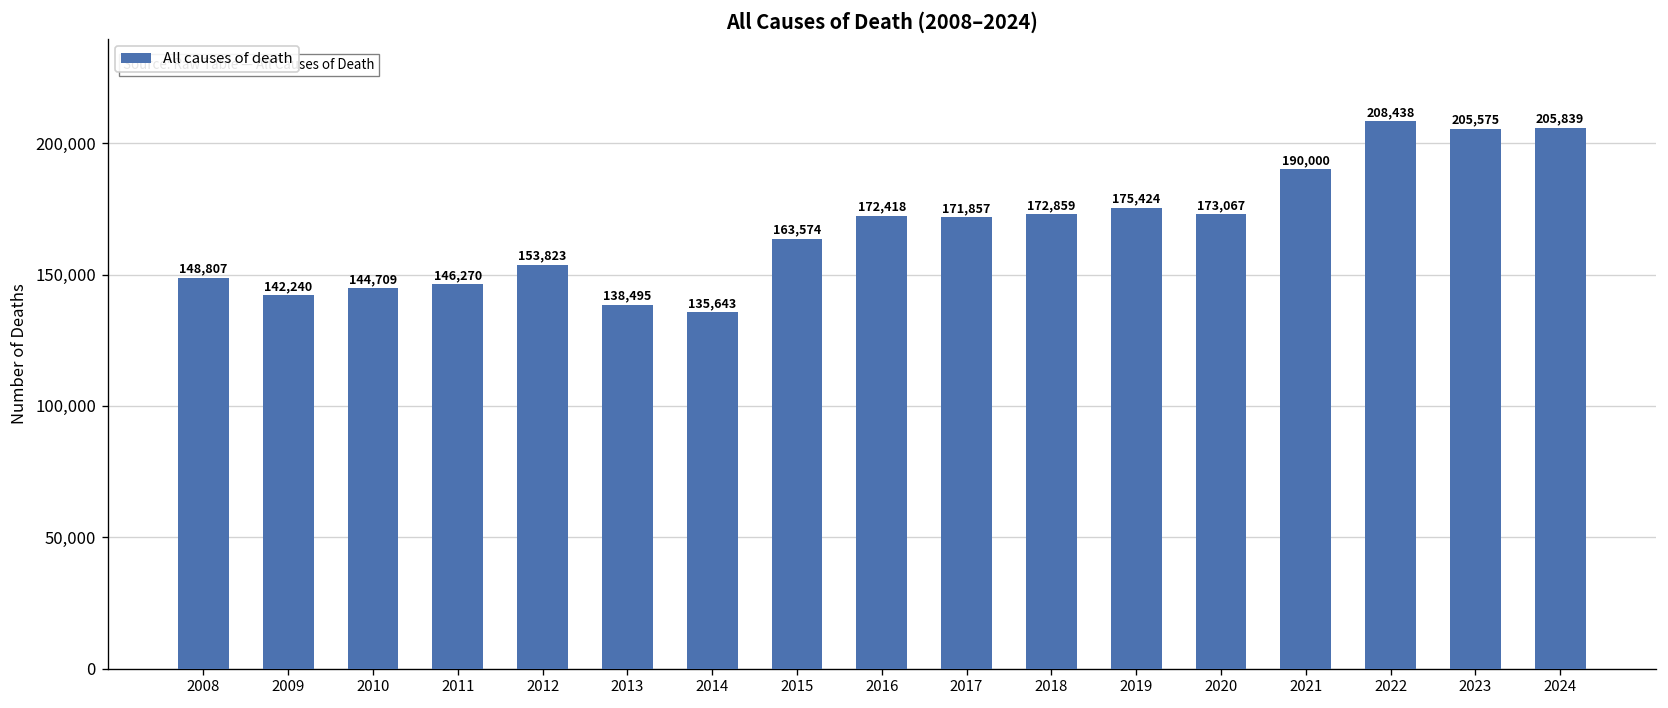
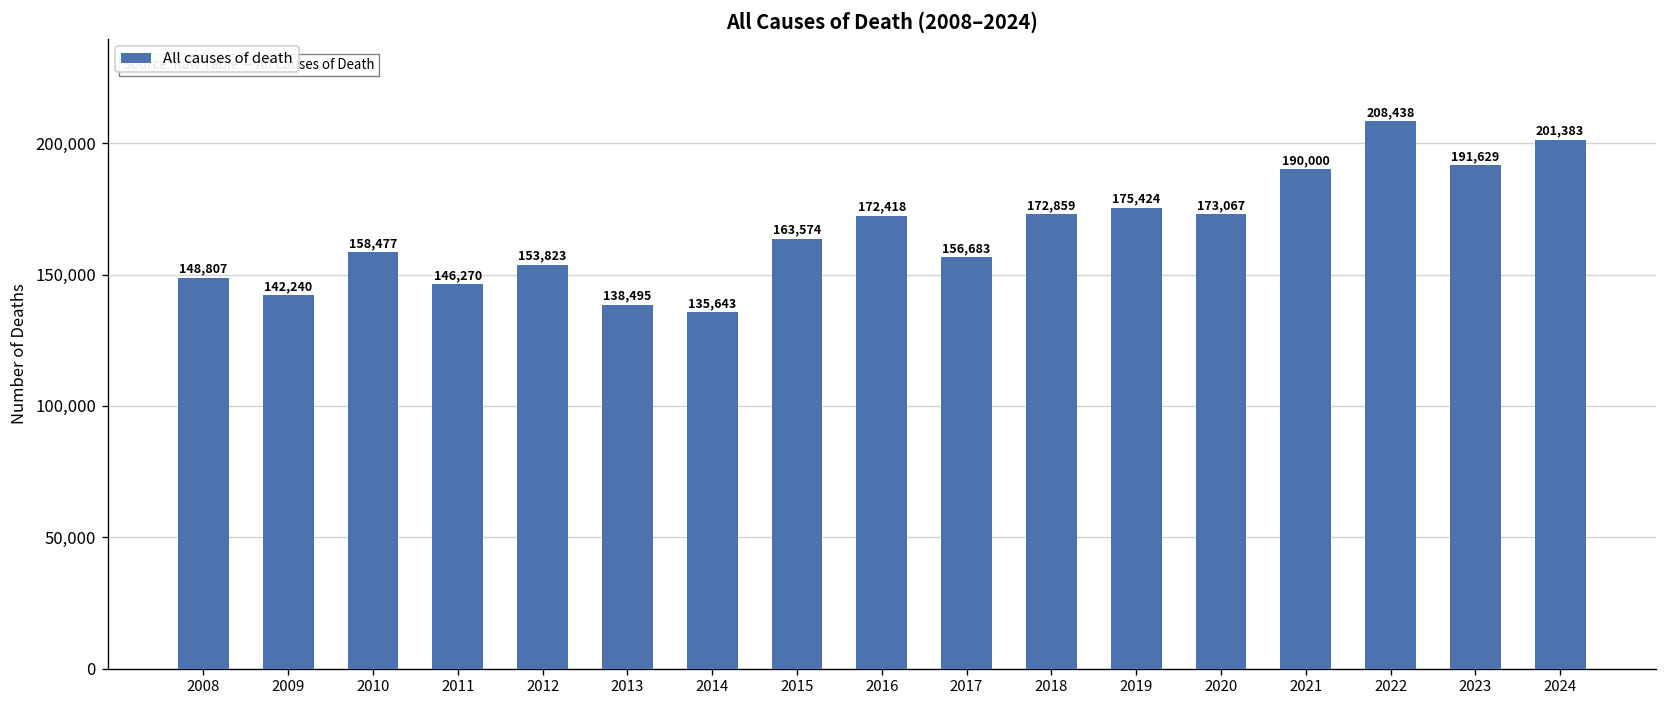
  {
    "2008": "148,807",
    "2009": "142,240",
-   "2010": "144,709",
+   "2010": "158,477",
    "2011": "146,270",
    "2012": "153,823",
    "2013": "138,495",
    "2014": "135,643",
    "2015": "163,574",
    "2016": "172,418",
-   "2017": "171,857",
+   "2017": "156,683",
    "2018": "172,859",
    "2019": "175,424",
    "2020": "173,067",
    "2021": "190,000",
    "2022": "208,438",
-   "2023": "205,575",
-   "2024": "205,839"
+   "2023": "191,629",
+   "2024": "201,383"
  }
